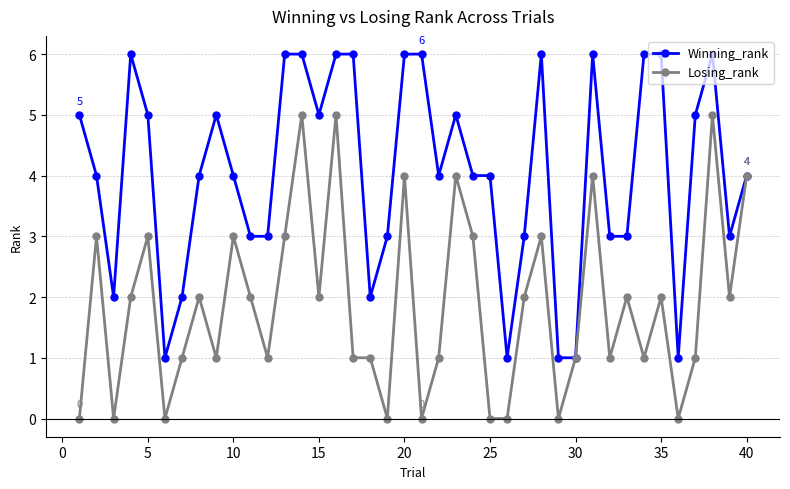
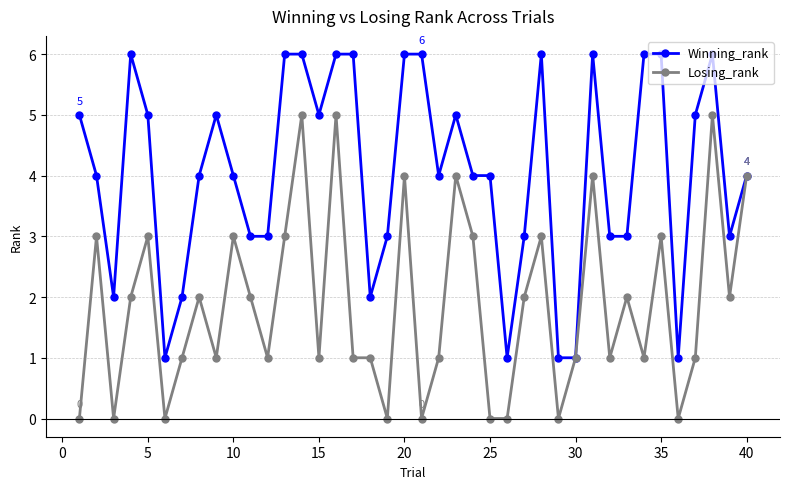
  {
    "Winning_rank": {
      "5": 5,
      "10": 4,
      "15": 5,
      "25": 4
    },
    "Losing_rank": {
      "5": 3,
      "10": 3,
-     "15": 2,
+     "15": 1,
      "20": 4,
      "25": 0,
-     "35": 2
+     "35": 3
    }
  }
